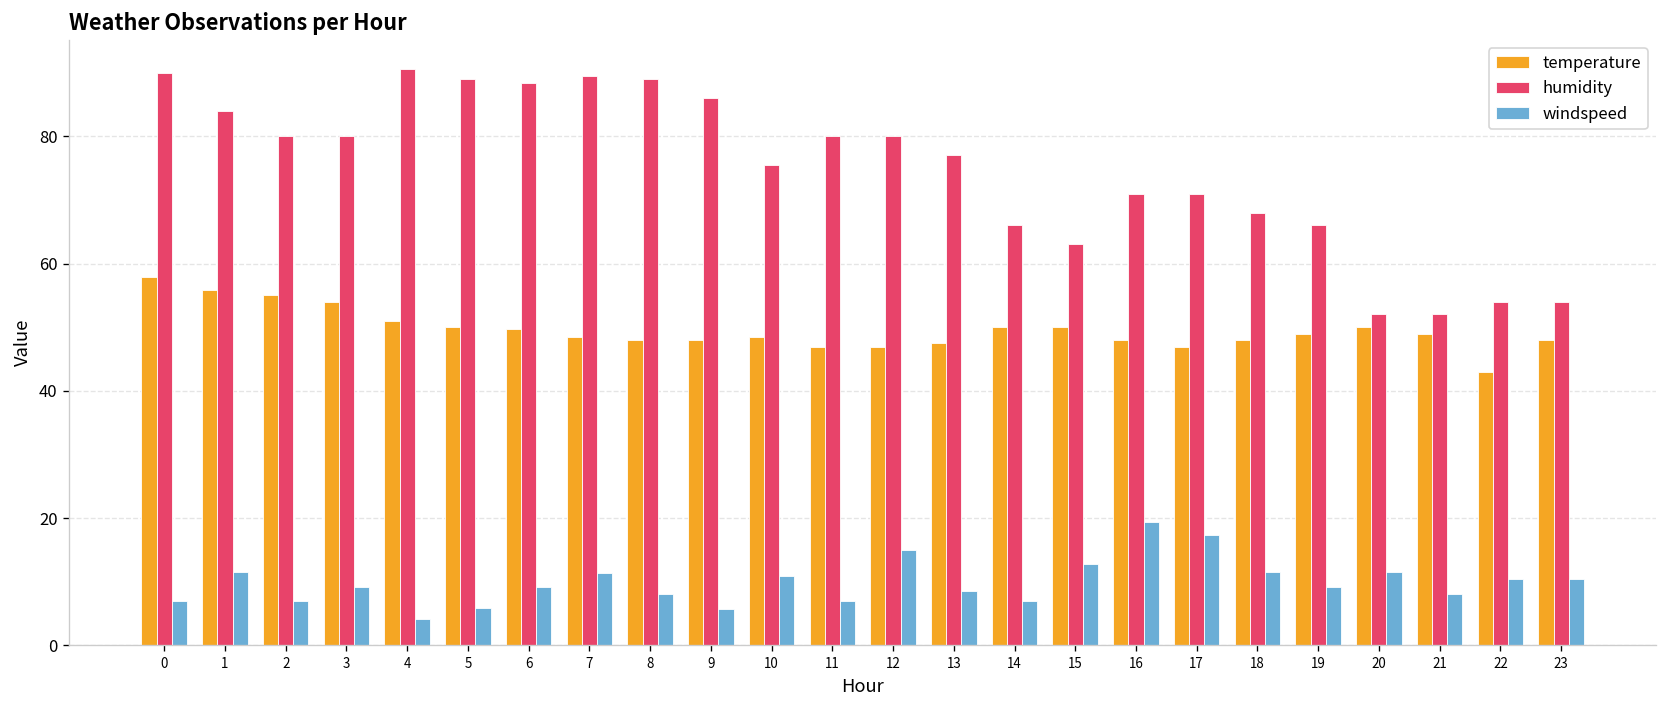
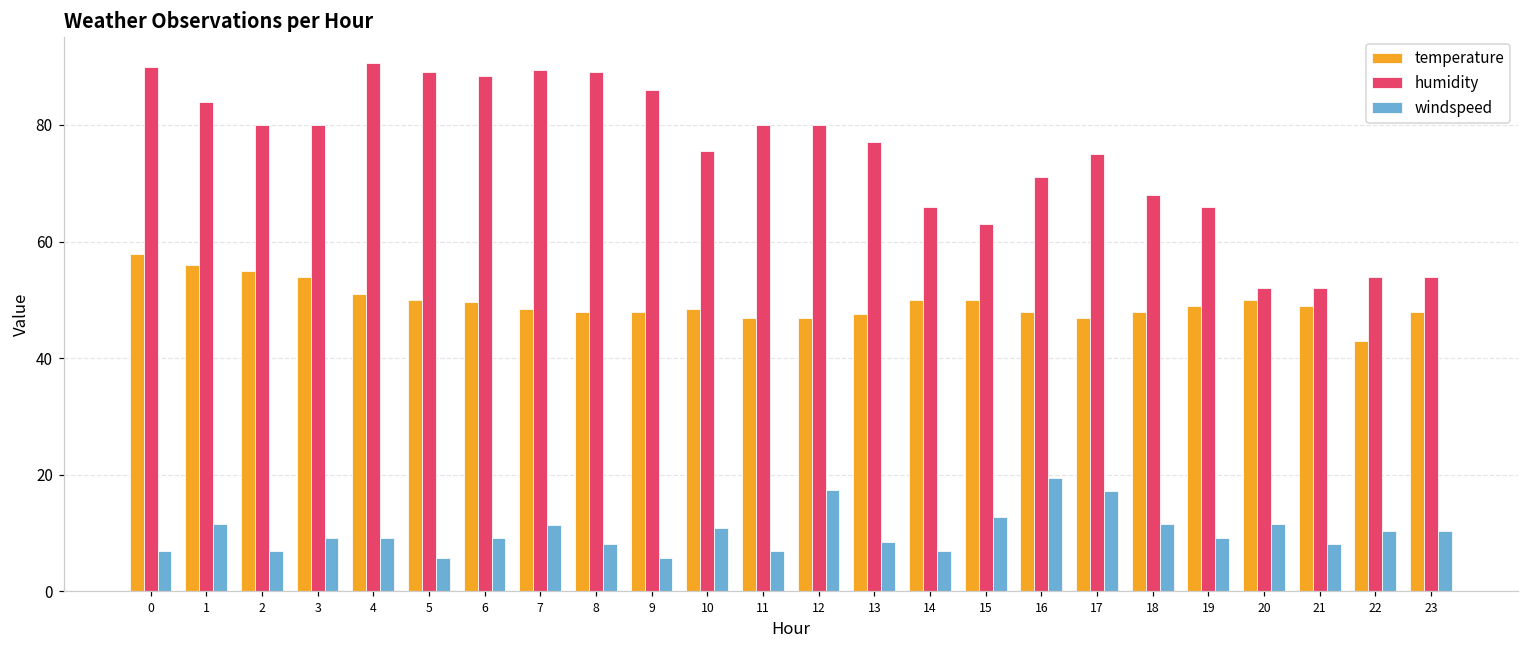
  {
    "temperature": {
      "0": 58,
      "1": 56,
      "2": 55,
      "3": 54,
      "4": 51,
      "5": 50,
      "6": 50,
      "7": 48,
      "8": 48,
      "9": 48,
      "10": 48,
      "11": 47,
      "12": 47,
      "13": 48,
      "14": 50,
      "15": 50,
      "16": 48,
      "17": 47,
      "18": 48,
      "19": 49,
      "20": 50,
      "21": 49,
      "22": 43,
      "23": 48
    },
    "humidity": {
      "0": 90,
      "1": 84,
      "2": 80,
      "3": 80,
      "4": 91,
      "5": 89,
      "6": 88,
      "7": 90,
      "8": 89,
      "9": 86,
      "10": 76,
      "11": 80,
      "12": 80,
      "13": 77,
      "14": 66,
      "15": 63,
      "16": 71,
-     "17": 71,
+     "17": 75,
      "18": 68,
      "19": 66,
      "20": 52,
      "21": 52,
      "22": 54,
      "23": 54
    },
    "windspeed": {
      "0": 7,
      "1": 12,
      "2": 7,
      "3": 9,
-     "4": 4,
+     "4": 9,
      "5": 6,
      "6": 9,
      "7": 11,
      "8": 8,
      "9": 6,
      "10": 11,
      "11": 7,
-     "12": 15,
+     "12": 17,
      "13": 8,
      "14": 7,
      "15": 13,
      "16": 19,
      "17": 17,
      "18": 12,
      "19": 9,
      "20": 12,
      "21": 8,
      "22": 10,
      "23": 10
    }
  }
